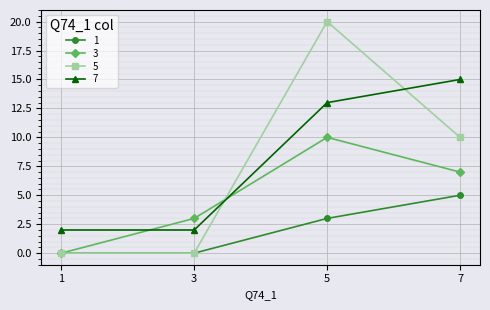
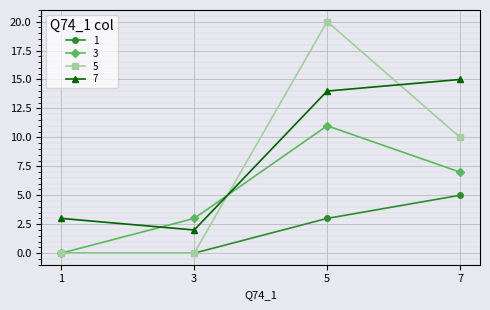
  {
    "1": {
      "5": 3,
      "7": 5
    },
    "3": {
      "3": 3,
-     "5": 10,
+     "5": 11,
      "7": 7
    },
    "5": {
      "5": 20,
      "7": 10
    },
    "7": {
-     "1": 2,
+     "1": 3,
      "3": 2,
-     "5": 13,
+     "5": 14,
      "7": 15
    }
  }
